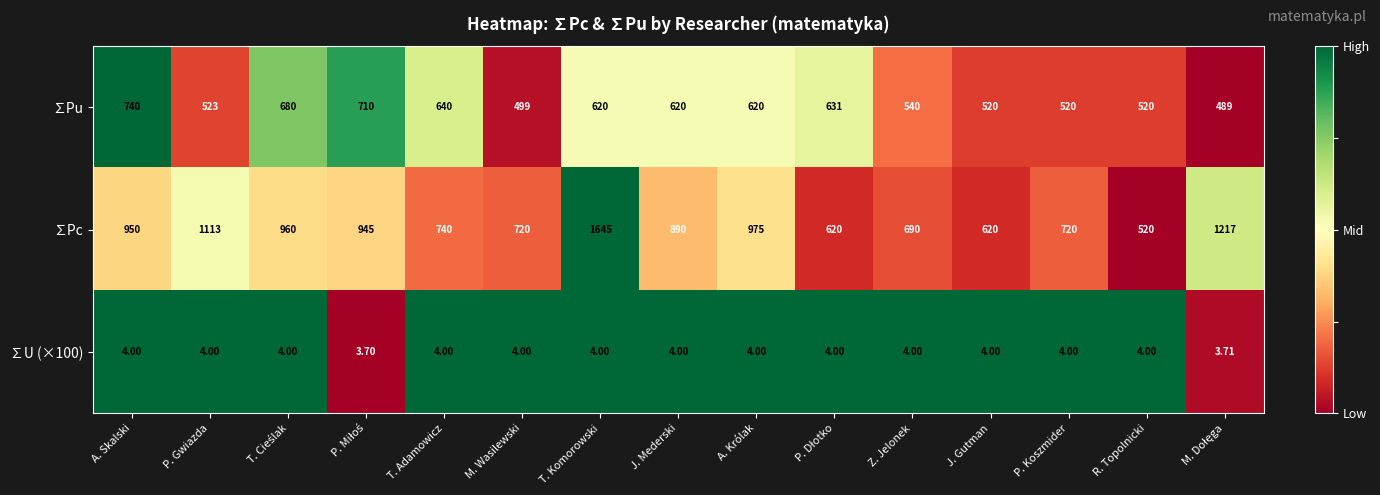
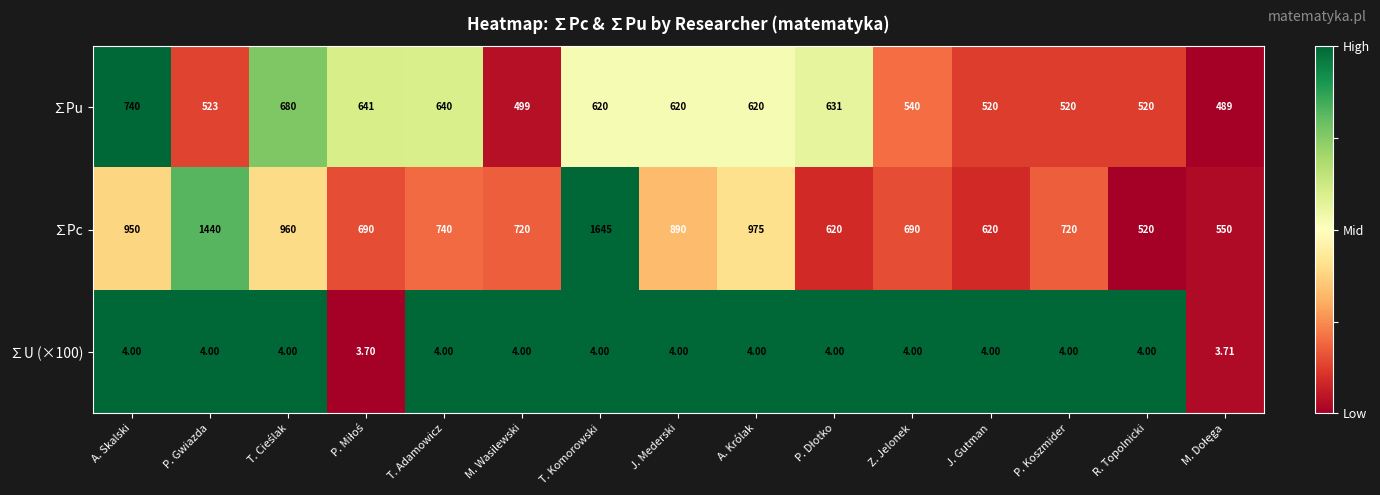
  {
    "∑Pu": {
      "A. Skalski": 740,
      "P. Gwiazda": 523,
      "T. Cieślak": 680,
-     "P. Miłoś": 710,
+     "P. Miłoś": 641,
      "T. Adamowicz": 640,
      "M. Wasilewski": 499,
      "T. Komorowski": 620,
      "J. Mederski": 620,
      "A. Królak": 620,
      "P. Dłotko": 631,
      "Z. Jelonek": 540,
      "J. Gutman": 520,
      "P. Koszmider": 520,
      "R. Topolnicki": 520,
      "M. Dołęga": 489
    },
    "∑Pc": {
      "A. Skalski": 950,
-     "P. Gwiazda": 1113,
+     "P. Gwiazda": 1440,
      "T. Cieślak": 960,
-     "P. Miłoś": 945,
+     "P. Miłoś": 690,
      "T. Adamowicz": 740,
      "M. Wasilewski": 720,
      "T. Komorowski": 1645,
      "J. Mederski": 890,
      "A. Królak": 975,
      "P. Dłotko": 620,
      "Z. Jelonek": 690,
      "J. Gutman": 620,
      "P. Koszmider": 720,
      "R. Topolnicki": 520,
-     "M. Dołęga": 1217
+     "M. Dołęga": 550
    },
    "∑U (×100)": {
      "A. Skalski": 4.00,
      "P. Gwiazda": 4.00,
      "T. Cieślak": 4.00,
      "P. Miłoś": 3.70,
      "T. Adamowicz": 4.00,
      "M. Wasilewski": 4.00,
      "T. Komorowski": 4.00,
      "J. Mederski": 4.00,
      "A. Królak": 4.00,
      "P. Dłotko": 4.00,
      "Z. Jelonek": 4.00,
      "J. Gutman": 4.00,
      "P. Koszmider": 4.00,
      "R. Topolnicki": 4.00,
      "M. Dołęga": 3.71
    }
  }
